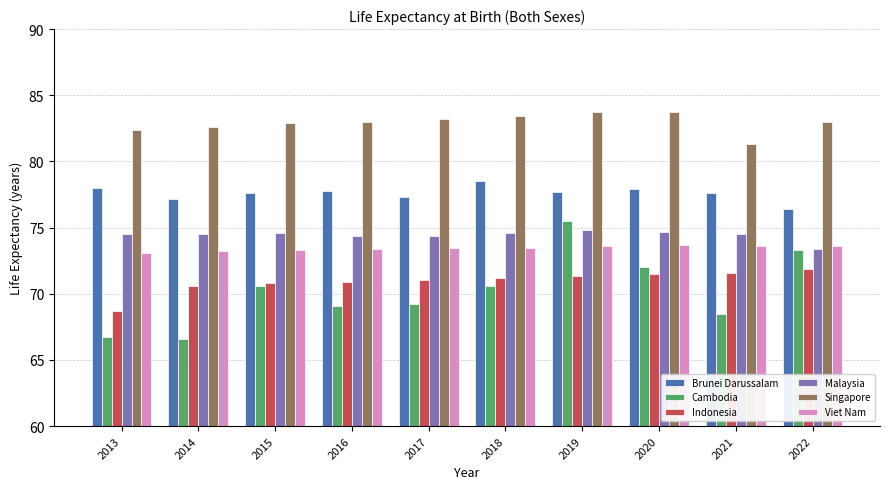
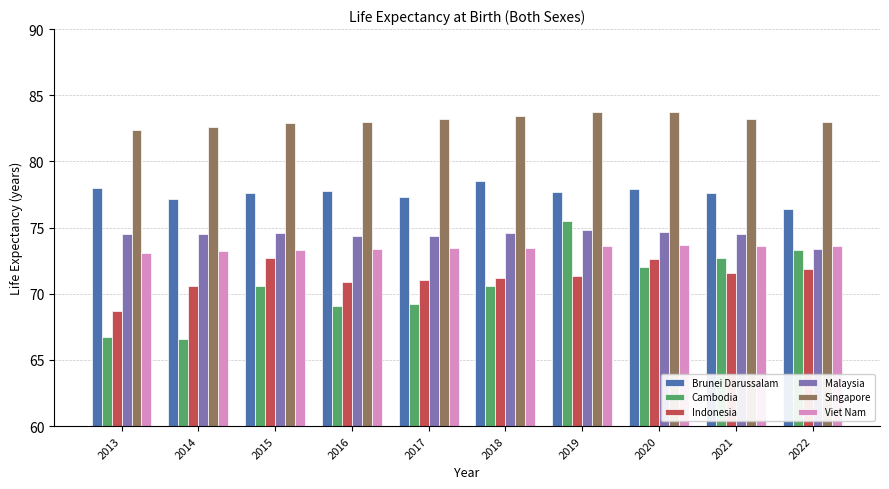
  {
    "Cambodia": {
      "2013": 66.7,
      "2014": 66.6,
      "2015": 70.6,
      "2016": 69.1,
      "2017": 69.2,
      "2018": 70.6,
      "2019": 75.5,
      "2020": 72.0,
-     "2021": 68.5,
+     "2021": 72.7,
      "2022": 73.3
    },
    "Indonesia": {
      "2013": 68.7,
      "2014": 70.6,
-     "2015": 70.8,
+     "2015": 72.7,
      "2016": 70.9,
      "2017": 71.1,
      "2018": 71.2,
      "2019": 71.3,
-     "2020": 71.5,
+     "2020": 72.7,
      "2021": 71.6,
      "2022": 71.9
    },
    "Singapore": {
      "2013": 82.4,
      "2014": 82.6,
      "2015": 82.9,
      "2016": 83.0,
      "2017": 83.2,
      "2018": 83.4,
      "2019": 83.7,
      "2020": 83.7,
-     "2021": 81.3,
+     "2021": 83.2,
      "2022": 83.0
    },
    "Viet Nam": {
      "2013": 73.1,
      "2014": 73.2,
      "2015": 73.3,
      "2016": 73.4,
      "2017": 73.5,
      "2018": 73.5,
      "2019": 73.6,
      "2020": 73.7,
      "2021": 73.6,
      "2022": 73.6
    }
  }
